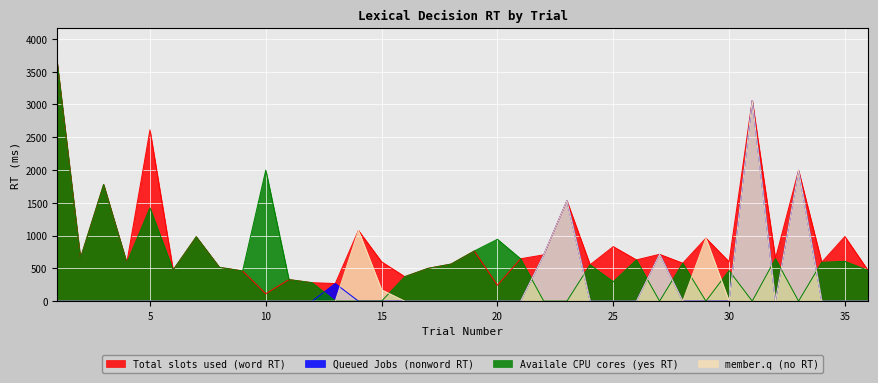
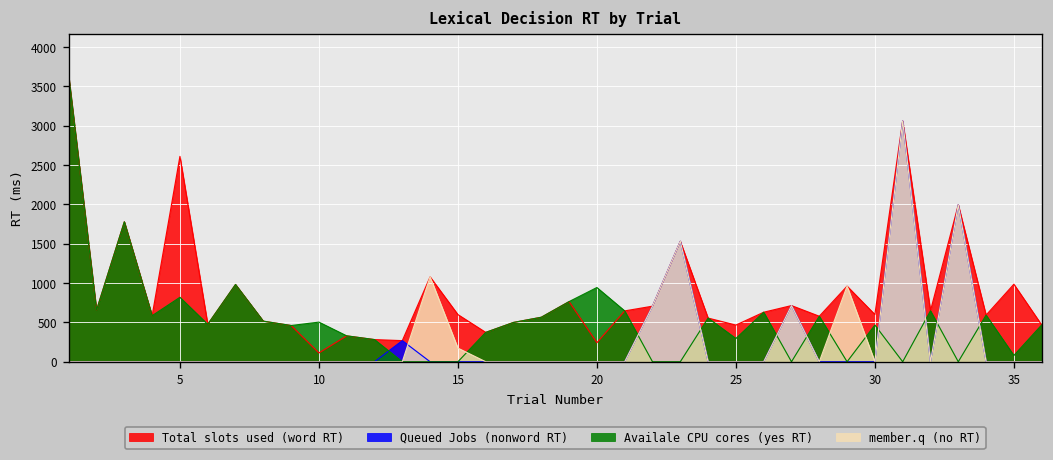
  {
    "Total slots used (word RT)": {
      "5": 2600,
      "10": 100,
      "15": 600,
      "20": 200,
-     "25": 800,
+     "25": 500,
      "30": 600,
      "35": 1000
    },
    "Availale CPU cores (yes RT)": {
-     "5": 1400,
-     "10": 2000,
+     "5": 800,
+     "10": 500,
      "20": 900,
      "25": 300,
      "30": 500,
-     "35": 600
+     "35": 100
    },
    "member.q (no RT)": {
      "15": 200
    }
  }
